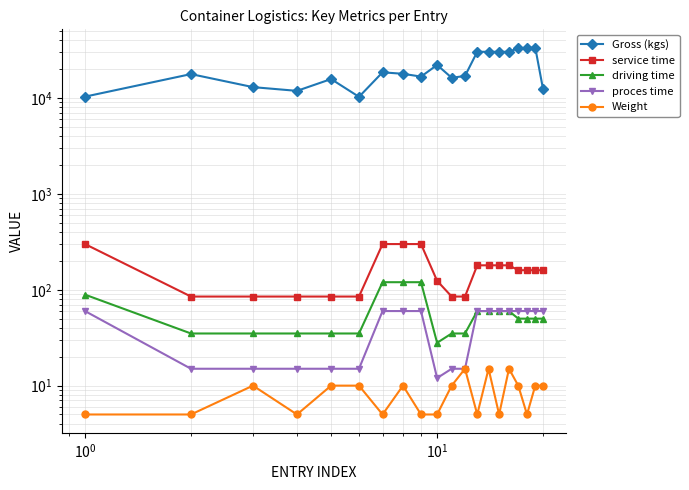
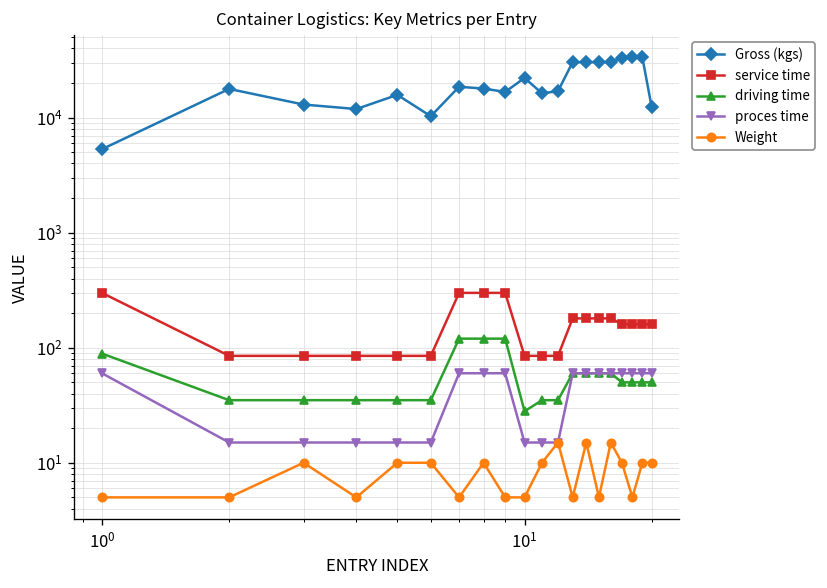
  {
    "Gross (kgs)": {
-     "10^0": 10000,
+     "10^0": 5000,
      "10^1": 22000
    },
    "service time": {
      "10^0": 300,
-     "10^1": 120
+     "10^1": 90
    },
    "driving time": {
      "10^0": 90,
      "10^1": 28
    },
    "proces time": {
      "10^0": 60,
-     "10^1": 12
+     "10^1": 15
    },
    "Weight": {
      "10^0": 5,
      "10^1": 5
    }
  }
